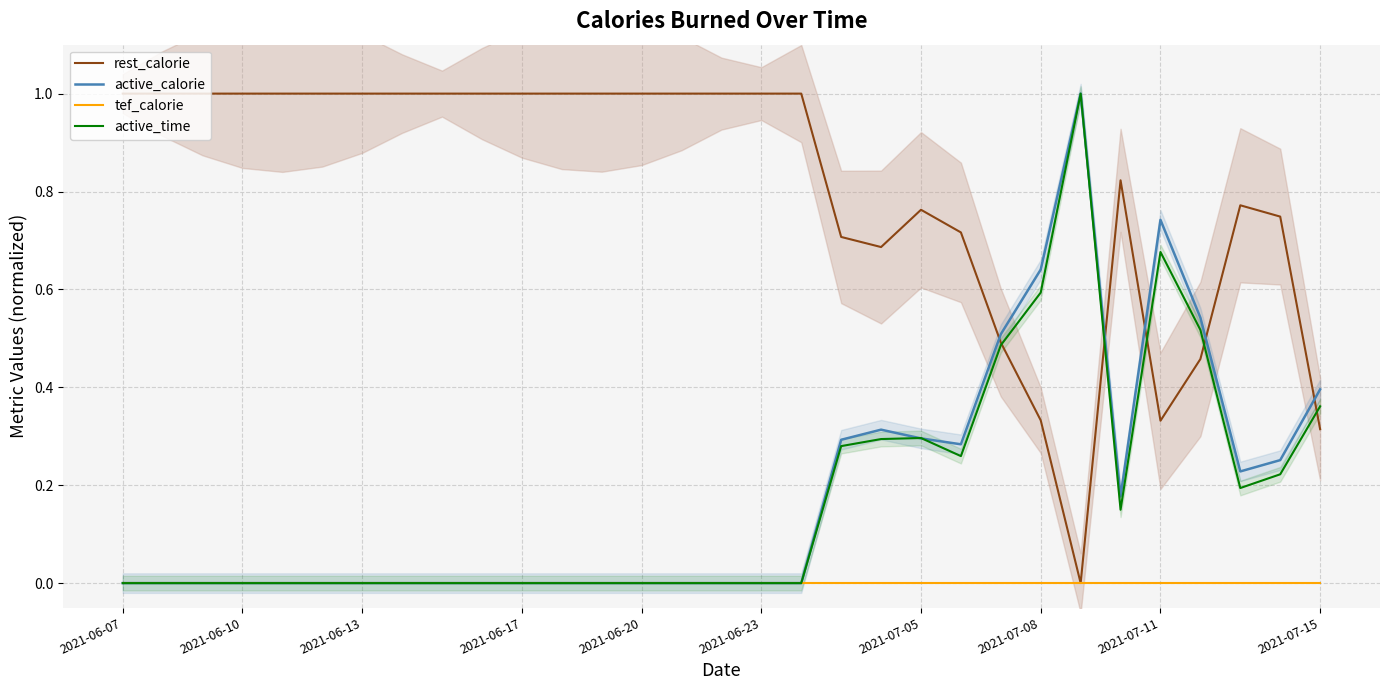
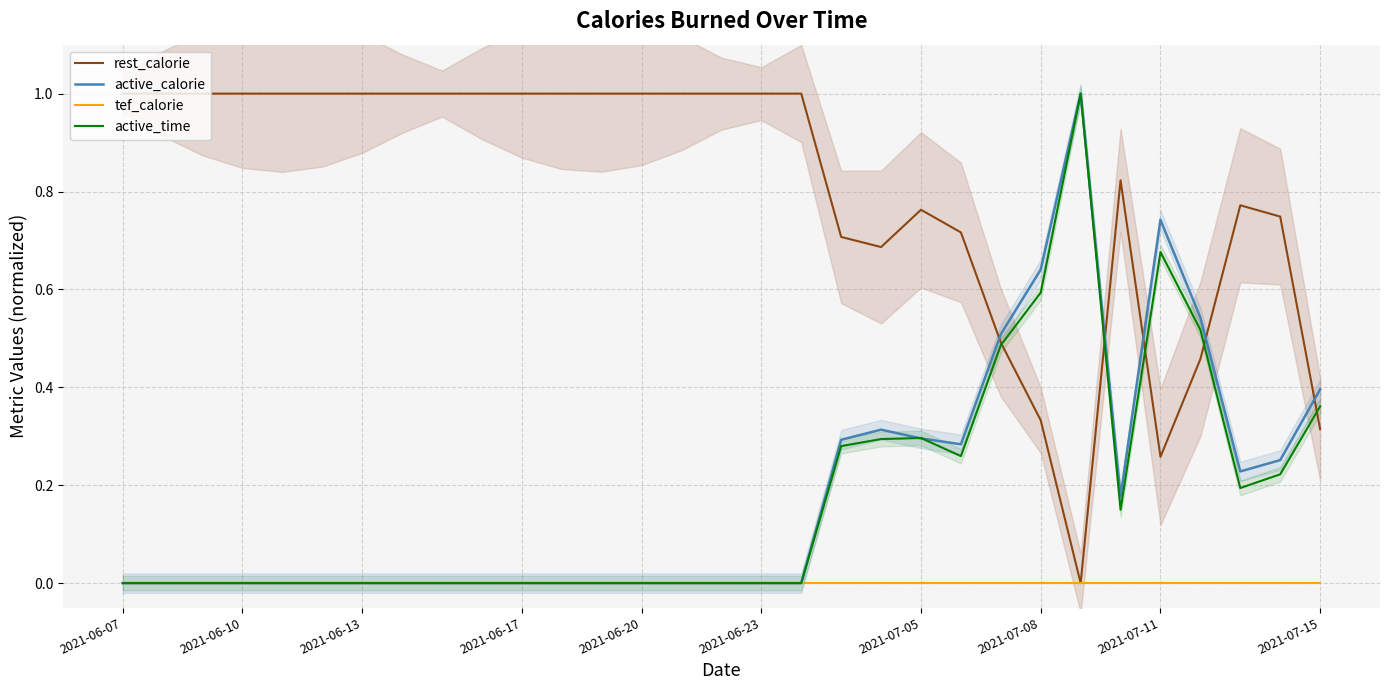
  {
    "rest_calorie": {
      "2021-06-10": 1.00,
      "2021-06-13": 1.00,
      "2021-06-17": 1.00,
      "2021-06-20": 1.00,
      "2021-06-23": 1.00,
      "2021-07-05": 0.76,
      "2021-07-08": 0.33,
-     "2021-07-11": 0.33,
+     "2021-07-11": 0.26,
      "2021-07-15": 0.31
    },
    "tef_calorie": {
      "2021-07-05": 0.00,
      "2021-07-08": 0.00,
      "2021-07-11": 0.00,
      "2021-07-15": 0.00
    }
  }
